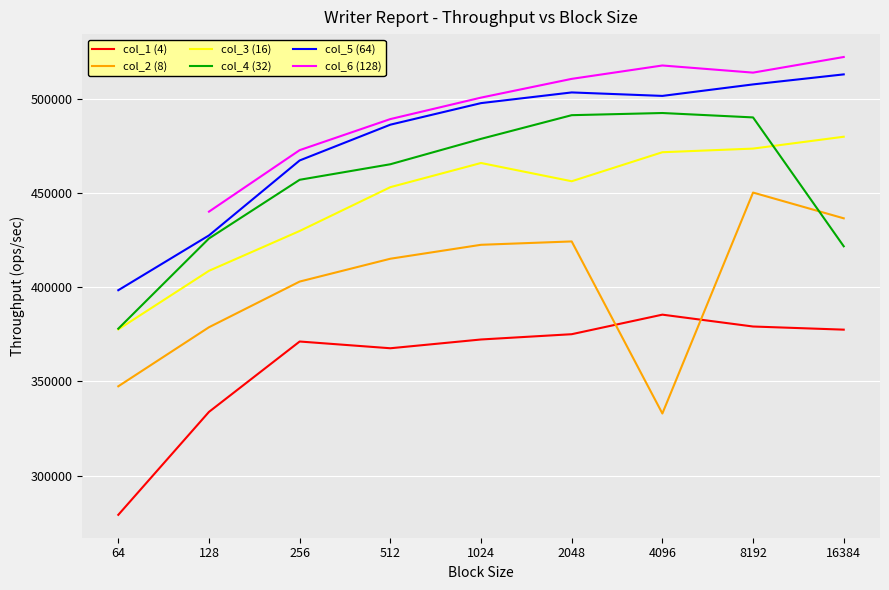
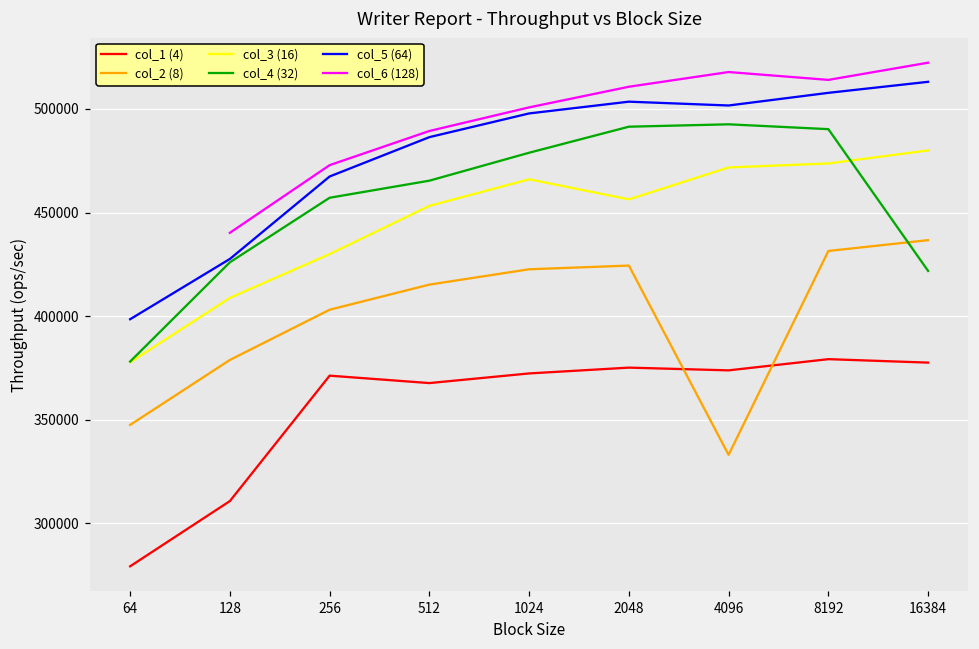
  {
    "col_1 (4)": {
      "64": 279000,
-     "128": 334000,
+     "128": 311000,
      "256": 371000,
      "512": 368000,
      "1024": 372000,
      "2048": 375000,
-     "4096": 385000,
+     "4096": 374000,
      "8192": 379000,
      "16384": 378000
    },
    "col_2 (8)": {
      "64": 347000,
      "128": 379000,
      "256": 403000,
      "512": 415000,
      "1024": 423000,
      "2048": 424000,
      "4096": 333000,
-     "8192": 450000,
+     "8192": 431000,
      "16384": 437000
    },
    "col_3 (16)": {
      "128": 409000,
      "256": 430000,
      "512": 453000,
      "1024": 466000,
      "2048": 456000,
      "4096": 472000,
      "8192": 474000,
      "16384": 480000
    },
    "col_4 (32)": {
      "128": 426000,
      "256": 457000,
      "512": 465000,
      "1024": 479000,
      "2048": 491000,
      "4096": 493000,
      "8192": 490000,
      "16384": 422000
    },
    "col_5 (64)": {
      "64": 398000,
      "128": 428000,
      "256": 467000,
      "512": 486000,
      "1024": 498000,
      "2048": 504000,
      "4096": 502000,
      "8192": 508000,
      "16384": 513000
    },
    "col_6 (128)": {
      "128": 440000,
      "256": 473000,
      "512": 489000,
      "1024": 501000,
      "2048": 511000,
      "4096": 518000,
      "8192": 514000,
      "16384": 522000
    }
  }
